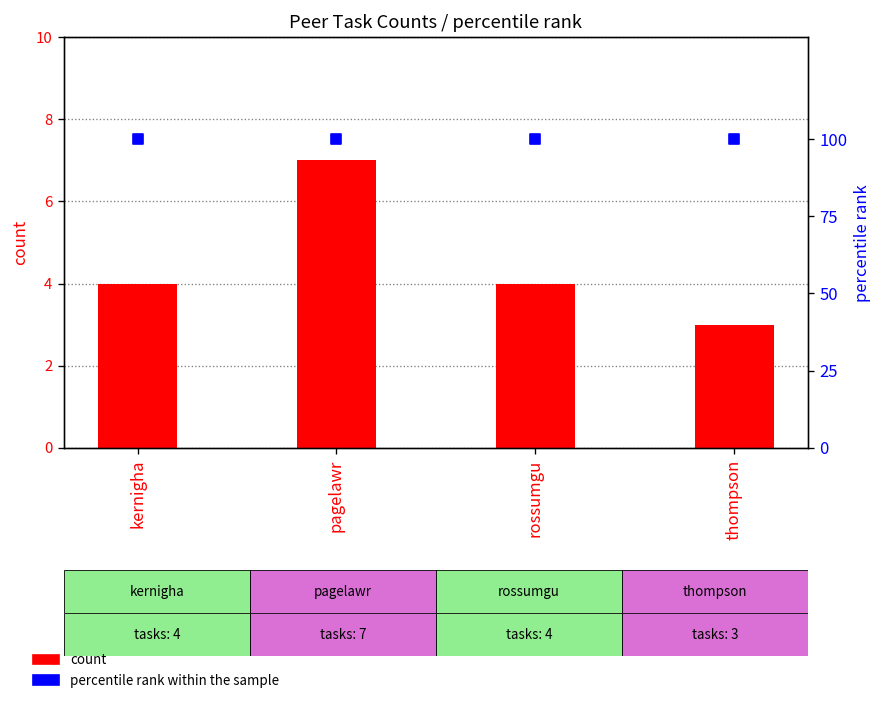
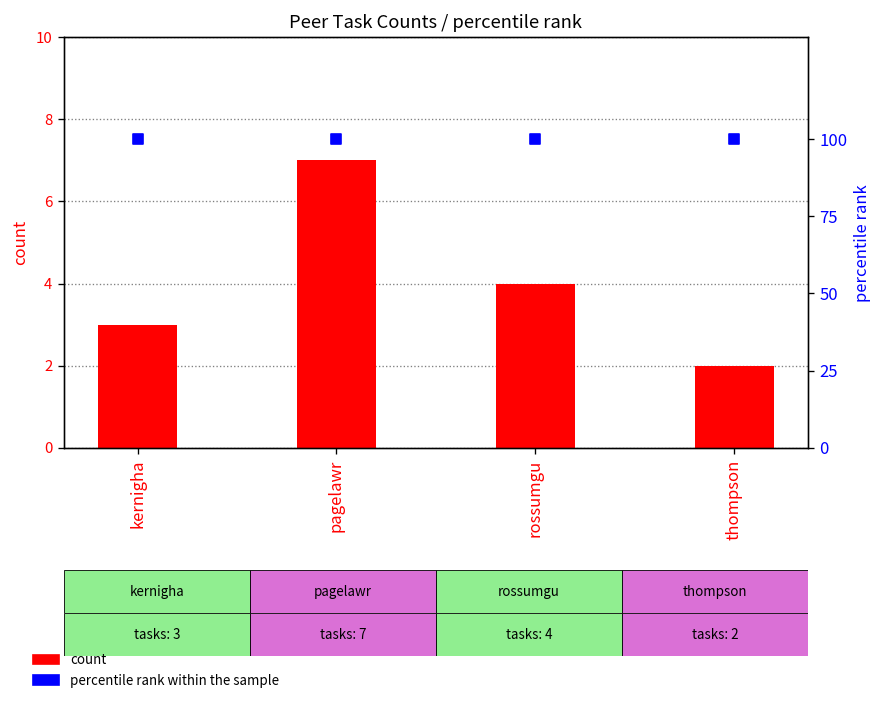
  {
    "count": {
-     "kernigha": 4,
-     "thompson": 3
+     "kernigha": 3,
+     "thompson": 2
    }
  }
